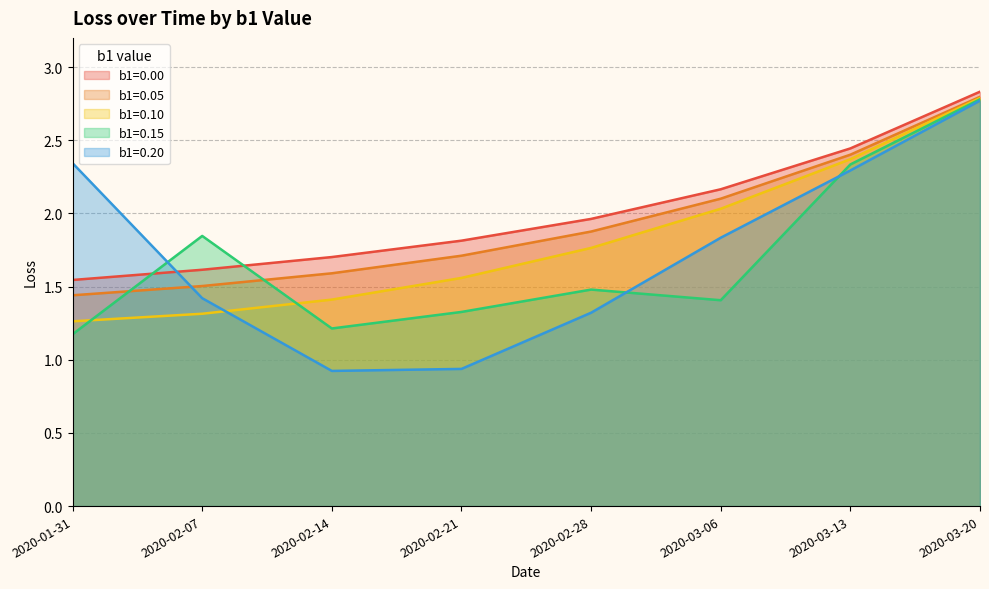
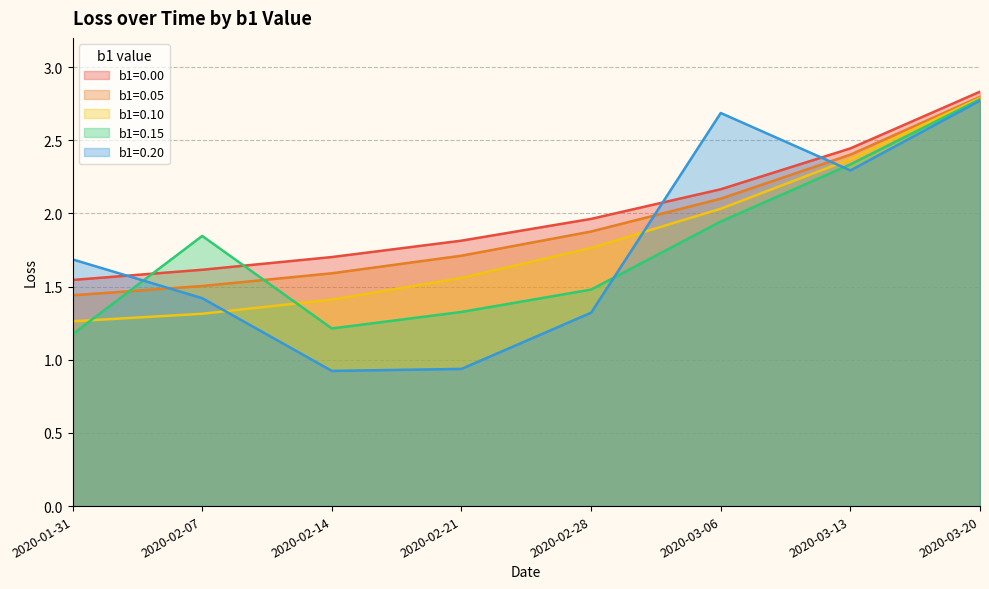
  {
    "b1=0.15": {
      "2020-01-31": 1.17,
      "2020-02-07": 1.85,
      "2020-02-14": 1.21,
      "2020-02-21": 1.33,
      "2020-02-28": 1.48,
-     "2020-03-06": 1.41,
+     "2020-03-06": 1.94,
      "2020-03-13": 2.34
    },
    "b1=0.20": {
-     "2020-01-31": 2.34,
+     "2020-01-31": 1.69,
      "2020-02-07": 1.42,
      "2020-02-14": 0.92,
      "2020-02-21": 0.94,
      "2020-02-28": 1.32,
-     "2020-03-06": 1.83,
+     "2020-03-06": 2.69,
      "2020-03-13": 2.29
    }
  }
